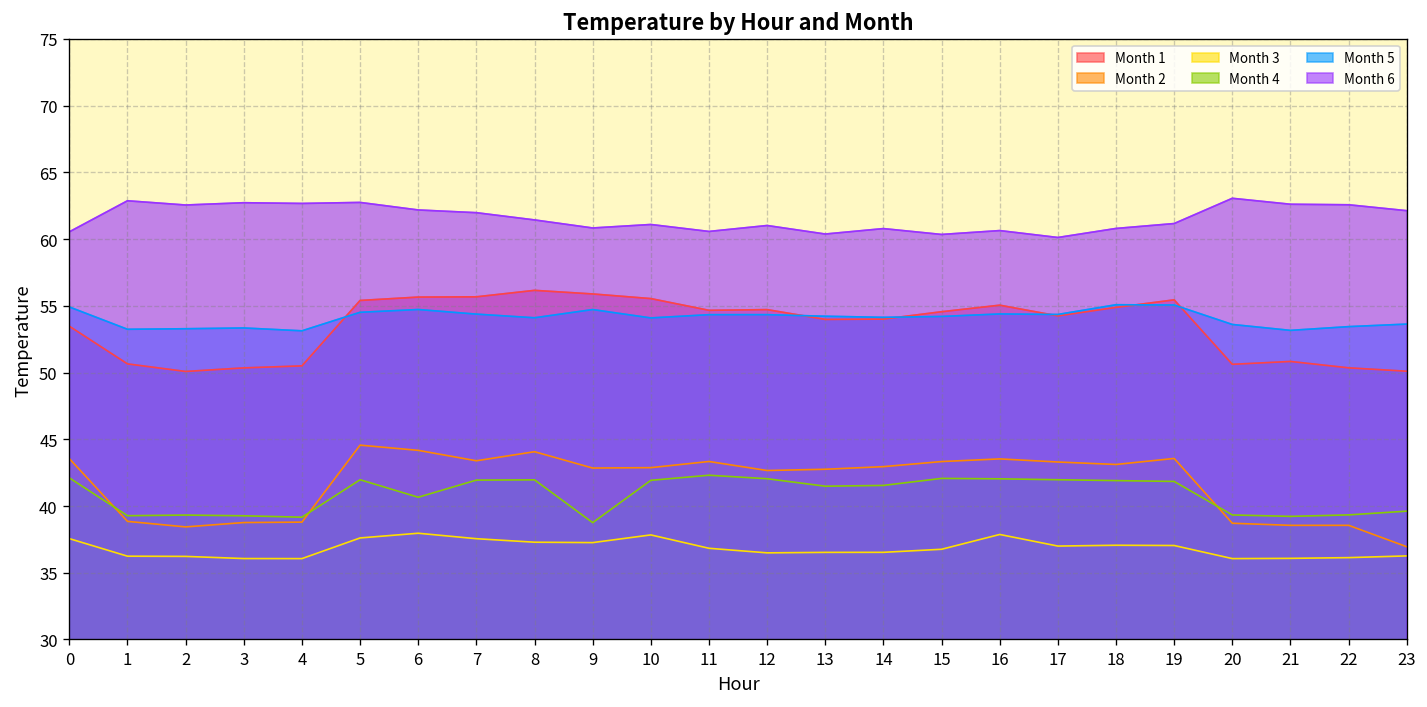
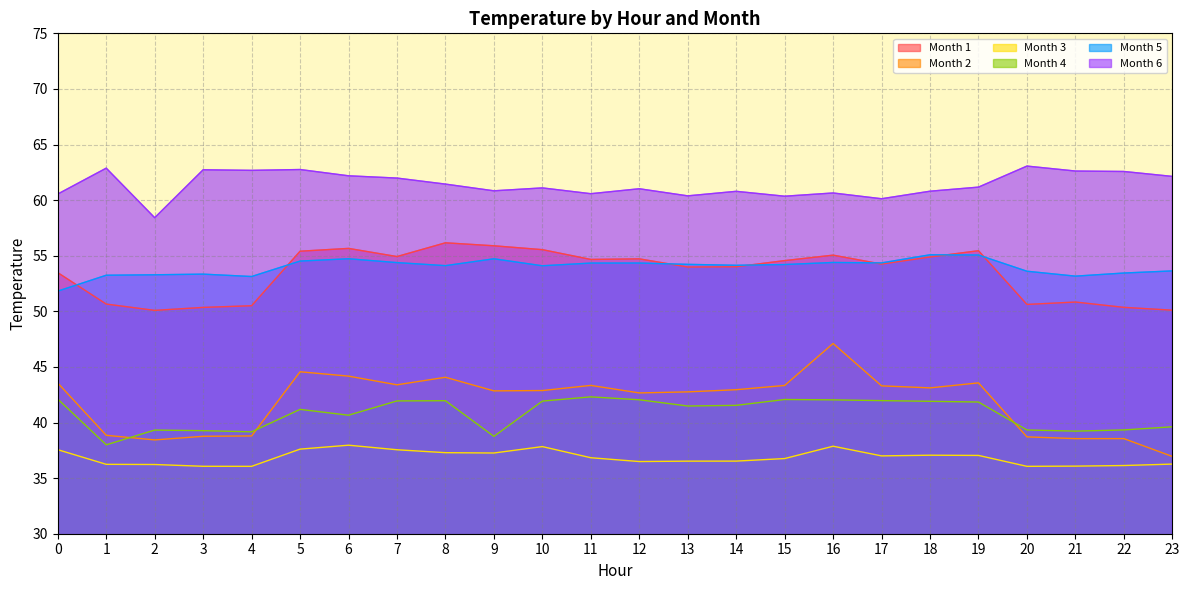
  {
    "Month 1": {
      "0": 53.5,
      "1": 50.7,
      "2": 50.1,
      "3": 50.4,
      "4": 50.5,
      "5": 55.4,
      "6": 55.7,
-     "7": 55.7,
+     "7": 54.9,
      "8": 56.2,
      "9": 55.9,
      "10": 55.5,
      "11": 54.7,
      "12": 54.7,
      "13": 54.0,
      "15": 54.6,
      "16": 55.1,
      "19": 55.5,
      "20": 50.6,
      "21": 50.8,
      "22": 50.4,
      "23": 50.1
    },
    "Month 2": {
      "0": 43.6,
      "1": 38.9,
      "2": 38.4,
      "3": 38.8,
      "4": 38.8,
      "5": 44.6,
      "6": 44.2,
      "7": 43.4,
      "8": 44.1,
      "9": 42.8,
      "10": 42.9,
      "11": 43.3,
      "12": 42.7,
      "13": 42.8,
      "14": 43.0,
      "15": 43.3,
-     "16": 43.5,
+     "16": 47.1,
      "17": 43.3,
      "18": 43.1,
      "19": 43.6,
      "20": 38.7,
      "21": 38.6,
      "22": 38.6,
      "23": 36.9
    },
    "Month 3": {
      "0": 37.6,
      "1": 36.2,
      "2": 36.2,
      "3": 36.1,
      "4": 36.1,
      "5": 37.6,
      "6": 38.0,
      "7": 37.6,
      "8": 37.3,
      "9": 37.3,
      "10": 37.8,
      "11": 36.8,
      "12": 36.5,
      "13": 36.5,
      "14": 36.5,
      "15": 36.8,
      "16": 37.9,
      "17": 37.0,
      "18": 37.1,
      "19": 37.0,
      "20": 36.1,
      "21": 36.1,
      "22": 36.1,
      "23": 36.3
    },
    "Month 4": {
      "0": 42.1,
-     "1": 39.3,
+     "1": 38.0,
      "2": 39.3,
      "3": 39.3,
      "4": 39.2,
-     "5": 42.0,
+     "5": 41.2,
      "6": 40.7,
      "7": 41.9,
      "8": 42.0,
      "9": 38.8,
      "10": 41.9,
      "11": 42.3,
      "12": 42.0,
      "13": 41.5,
      "14": 41.5,
      "15": 42.1,
      "16": 42.0,
      "17": 42.0,
      "18": 41.9,
      "19": 41.8,
      "20": 39.3,
      "21": 39.2,
      "22": 39.3,
      "23": 39.6
    },
    "Month 5": {
-     "0": 54.9,
+     "0": 51.8,
      "1": 53.2,
      "2": 53.3,
      "3": 53.3,
      "4": 53.1,
      "5": 54.5,
      "6": 54.7,
      "7": 54.4,
      "8": 54.1,
      "9": 54.7,
      "10": 54.1,
      "11": 54.3,
      "12": 54.3,
      "13": 54.2,
      "15": 54.2,
      "16": 54.4,
      "19": 55.1,
      "20": 53.6,
      "21": 53.2,
      "22": 53.4,
      "23": 53.6
    },
    "Month 6": {
      "0": 60.5,
      "1": 62.9,
-     "2": 62.6,
+     "2": 58.4,
      "3": 62.7,
      "4": 62.7,
      "5": 62.8,
      "6": 62.2,
      "7": 62.0,
      "8": 61.4,
      "9": 60.8,
      "10": 61.1,
      "11": 60.6,
      "12": 61.0,
      "13": 60.4,
      "14": 60.8,
      "15": 60.4,
      "16": 60.6,
      "17": 60.1,
      "18": 60.8,
      "19": 61.2,
      "20": 63.1,
      "21": 62.6,
      "22": 62.6,
      "23": 62.1
    }
  }
